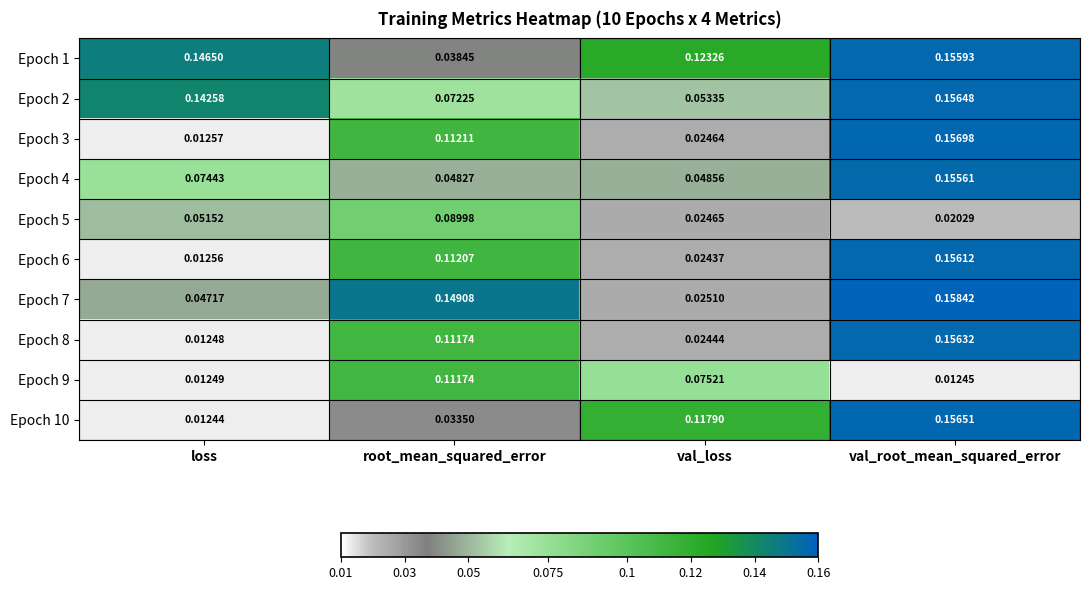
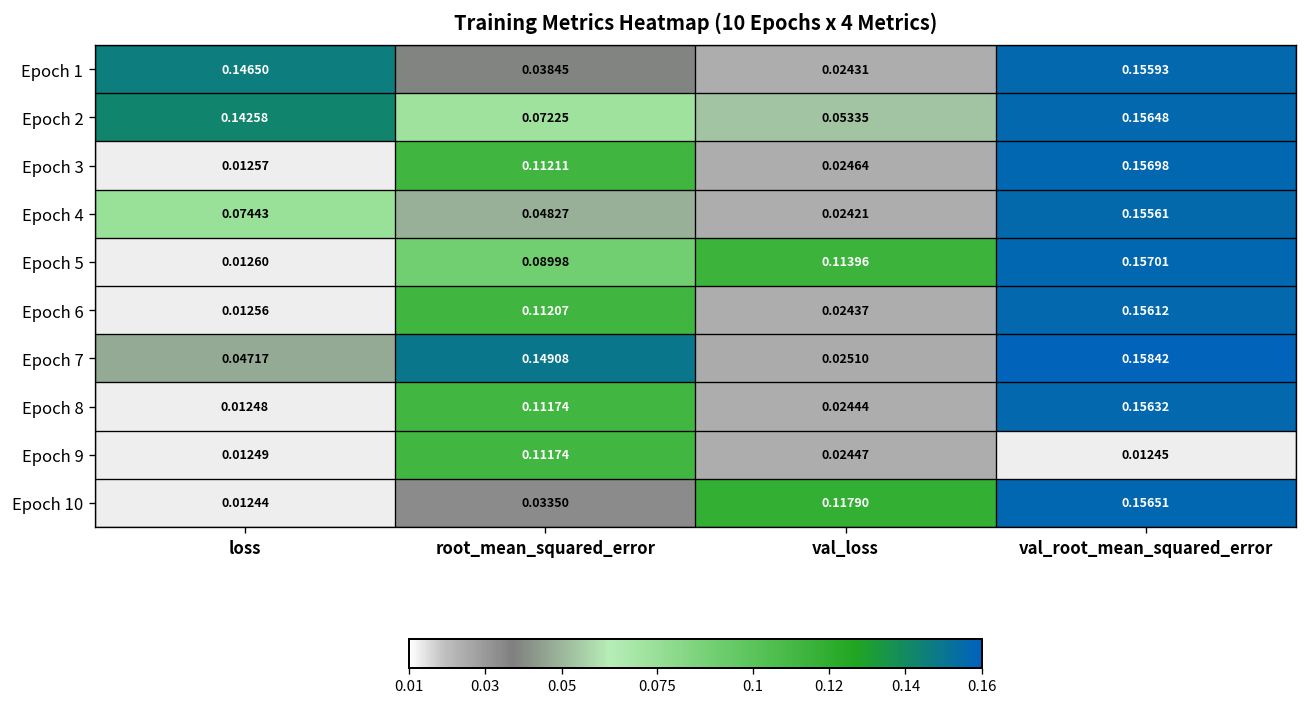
  {
    "Epoch 1": {
      "loss": 0.14650,
      "root_mean_squared_error": 0.03845,
-     "val_loss": 0.12326,
+     "val_loss": 0.02431,
      "val_root_mean_squared_error": 0.15593
    },
    "Epoch 2": {
      "loss": 0.14258,
      "root_mean_squared_error": 0.07225,
      "val_loss": 0.05335,
      "val_root_mean_squared_error": 0.15648
    },
    "Epoch 3": {
      "loss": 0.01257,
      "root_mean_squared_error": 0.11211,
      "val_loss": 0.02464,
      "val_root_mean_squared_error": 0.15698
    },
    "Epoch 4": {
      "loss": 0.07443,
      "root_mean_squared_error": 0.04827,
-     "val_loss": 0.04856,
+     "val_loss": 0.02421,
      "val_root_mean_squared_error": 0.15561
    },
    "Epoch 5": {
-     "loss": 0.05152,
+     "loss": 0.01260,
      "root_mean_squared_error": 0.08998,
-     "val_loss": 0.02465,
-     "val_root_mean_squared_error": 0.02029
+     "val_loss": 0.11396,
+     "val_root_mean_squared_error": 0.15701
    },
    "Epoch 6": {
      "loss": 0.01256,
      "root_mean_squared_error": 0.11207,
      "val_loss": 0.02437,
      "val_root_mean_squared_error": 0.15612
    },
    "Epoch 7": {
      "loss": 0.04717,
      "root_mean_squared_error": 0.14908,
      "val_loss": 0.02510,
      "val_root_mean_squared_error": 0.15842
    },
    "Epoch 8": {
      "loss": 0.01248,
      "root_mean_squared_error": 0.11174,
      "val_loss": 0.02444,
      "val_root_mean_squared_error": 0.15632
    },
    "Epoch 9": {
      "loss": 0.01249,
      "root_mean_squared_error": 0.11174,
-     "val_loss": 0.07521,
+     "val_loss": 0.02447,
      "val_root_mean_squared_error": 0.01245
    },
    "Epoch 10": {
      "loss": 0.01244,
      "root_mean_squared_error": 0.03350,
      "val_loss": 0.11790,
      "val_root_mean_squared_error": 0.15651
    }
  }
